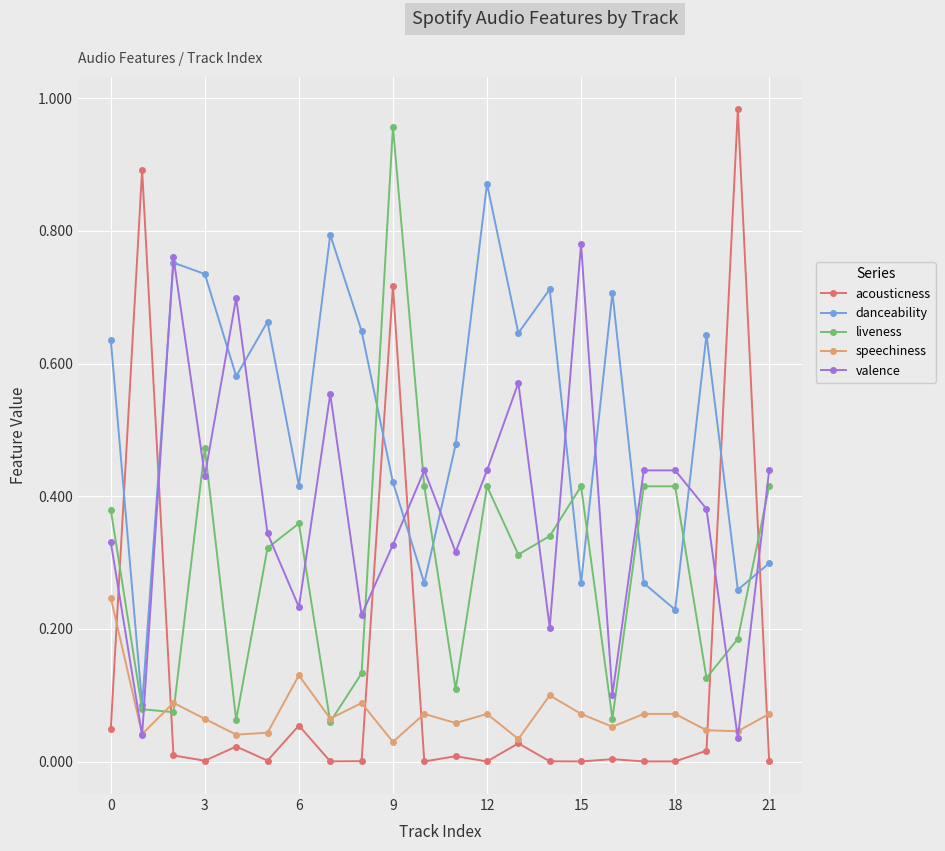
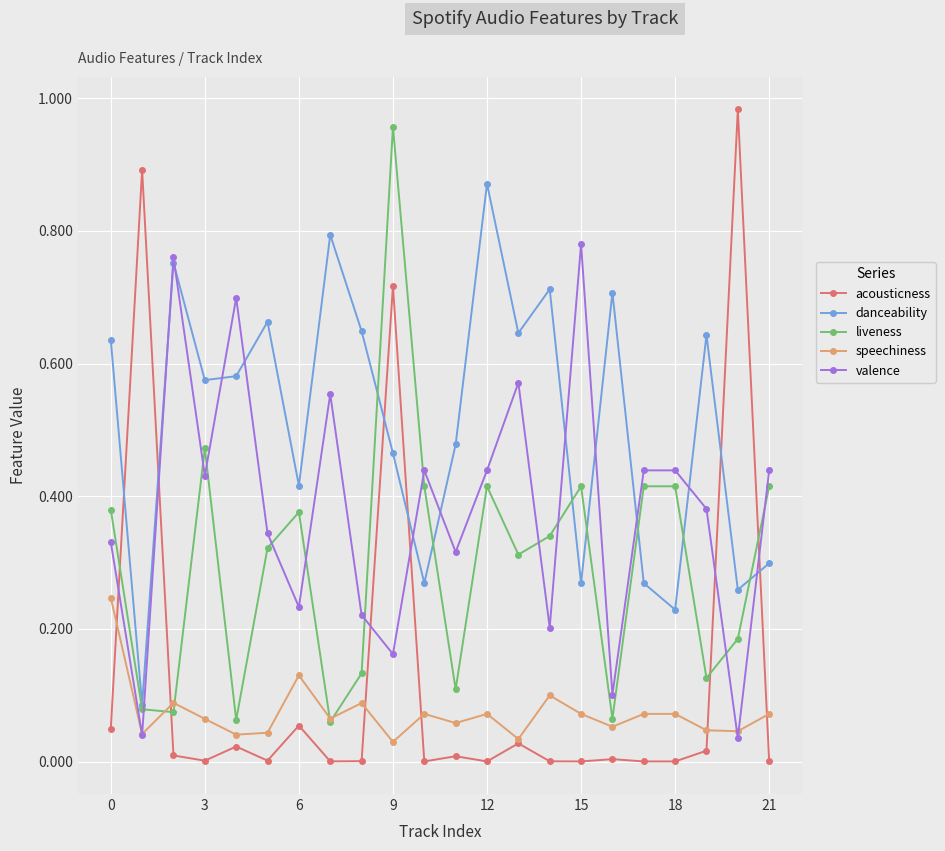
  {
    "danceability": {
      "0": 0.64,
-     "3": 0.74,
+     "3": 0.58,
      "6": 0.42,
-     "9": 0.42,
+     "9": 0.47,
      "12": 0.87,
      "15": 0.27,
      "18": 0.23,
      "21": 0.30
    },
    "liveness": {
      "0": 0.38,
      "3": 0.47,
-     "6": 0.36,
+     "6": 0.38,
      "9": 0.96,
      "12": 0.42,
      "15": 0.42,
      "18": 0.42,
      "21": 0.42
    },
    "valence": {
      "0": 0.33,
      "3": 0.43,
      "6": 0.23,
-     "9": 0.33,
+     "9": 0.16,
      "12": 0.44,
      "15": 0.78,
      "18": 0.44,
      "21": 0.44
    }
  }
